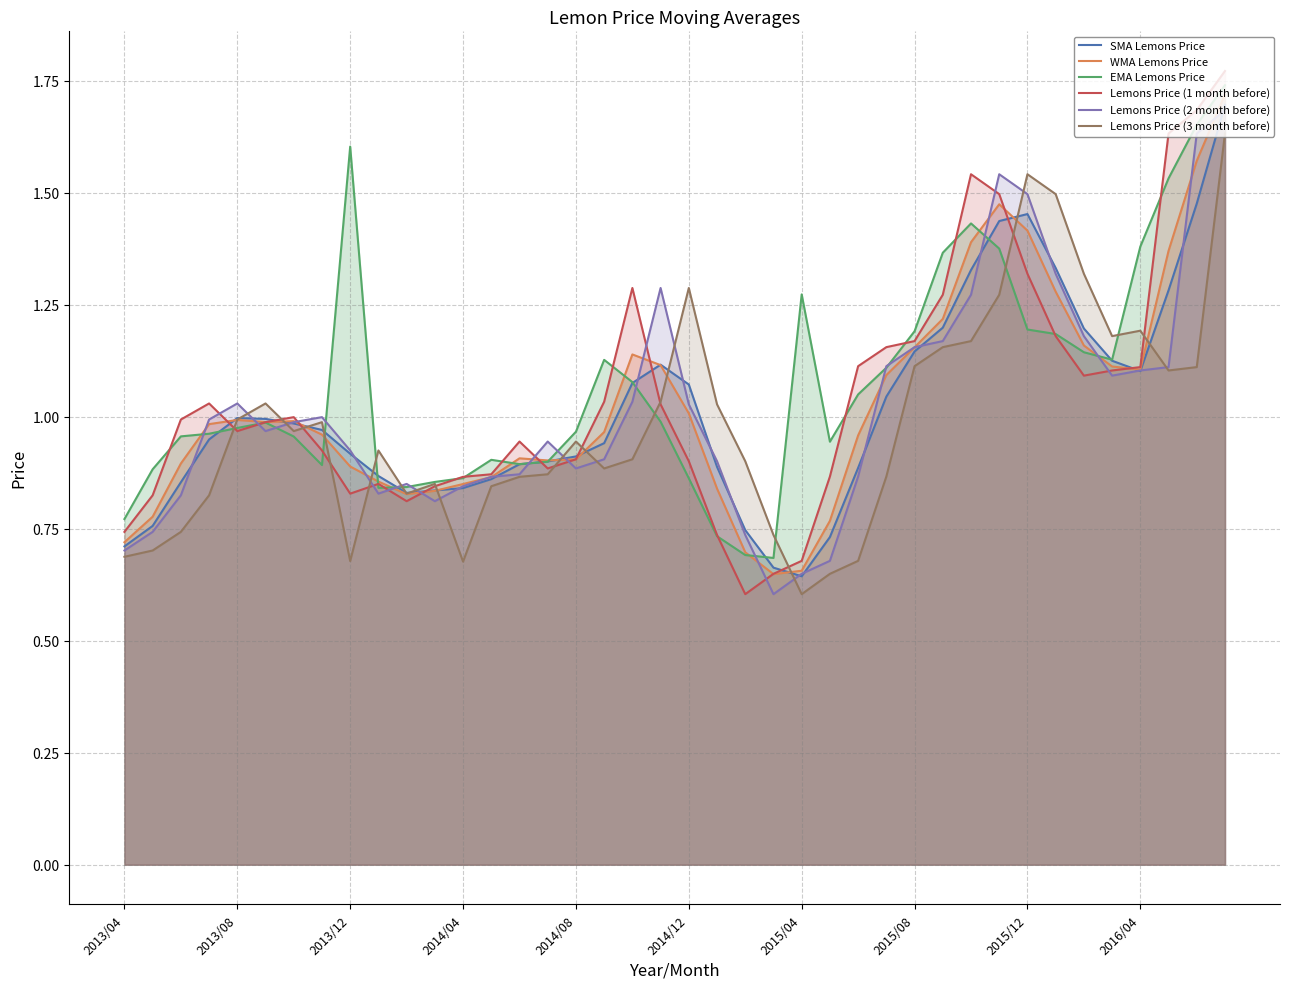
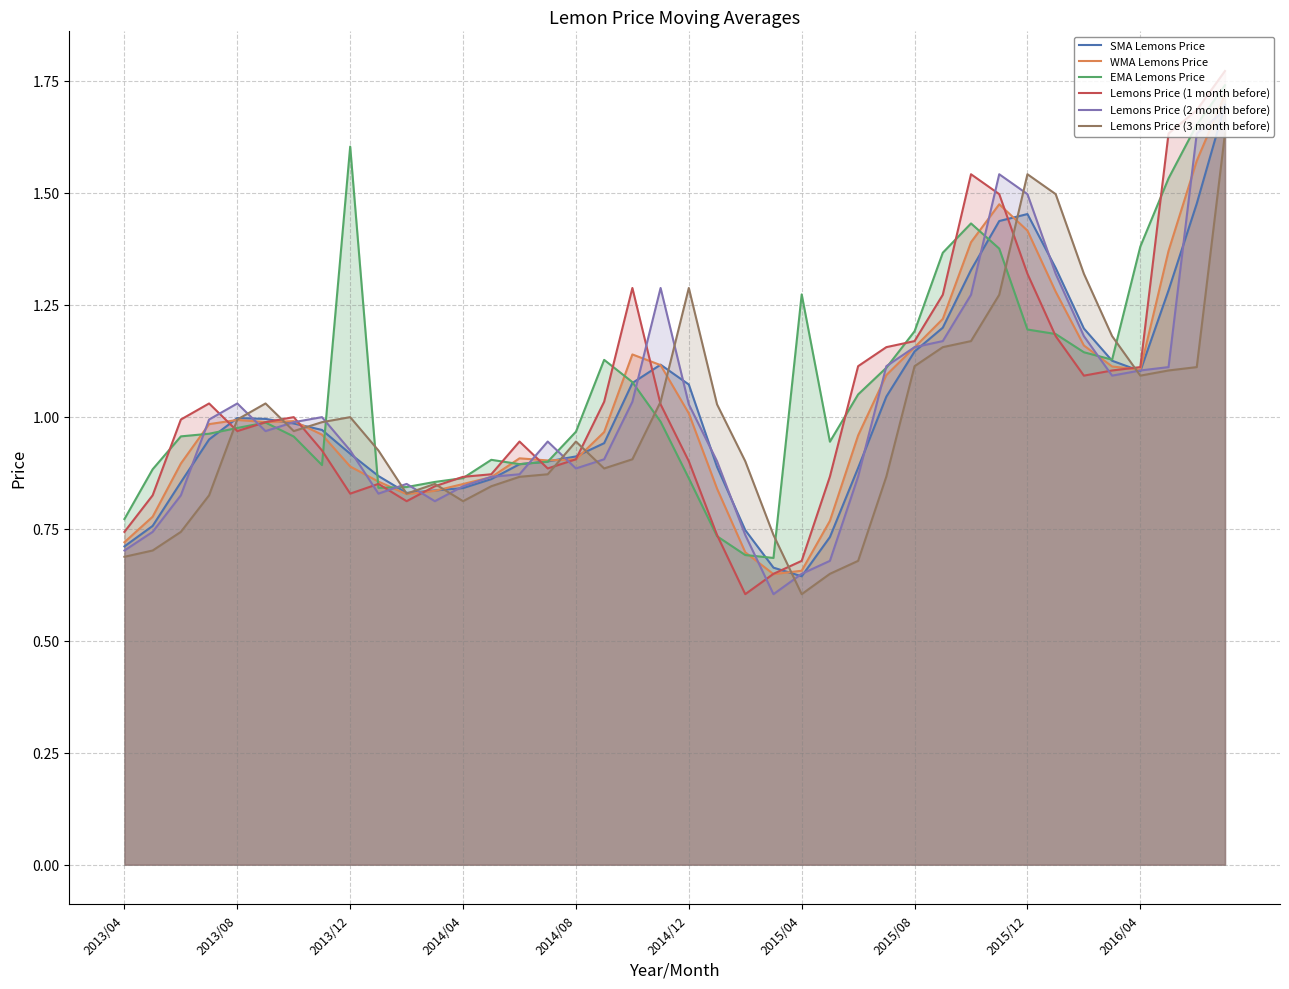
  {
    "EMA Lemons Price": {
      "2013/04": 0.77,
      "2013/08": 0.98,
      "2013/12": 1.60,
      "2014/08": 0.97,
      "2014/12": 0.86,
      "2015/04": 1.27,
      "2015/08": 1.19,
      "2015/12": 1.19,
      "2016/04": 1.38
    },
    "Lemons Price (3 month before)": {
      "2013/04": 0.69,
-     "2013/12": 0.68,
-     "2014/04": 0.68,
+     "2013/12": 1.00,
+     "2014/04": 0.81,
      "2014/08": 0.94,
      "2014/12": 1.29,
      "2015/04": 0.60,
      "2015/08": 1.11,
      "2015/12": 1.54,
-     "2016/04": 1.19
+     "2016/04": 1.09
    }
  }
